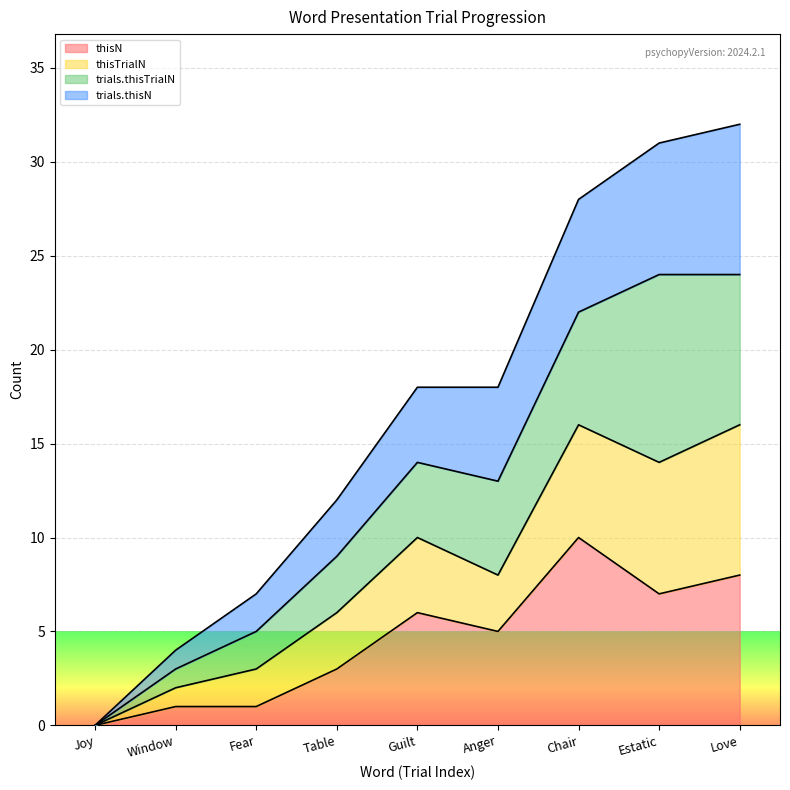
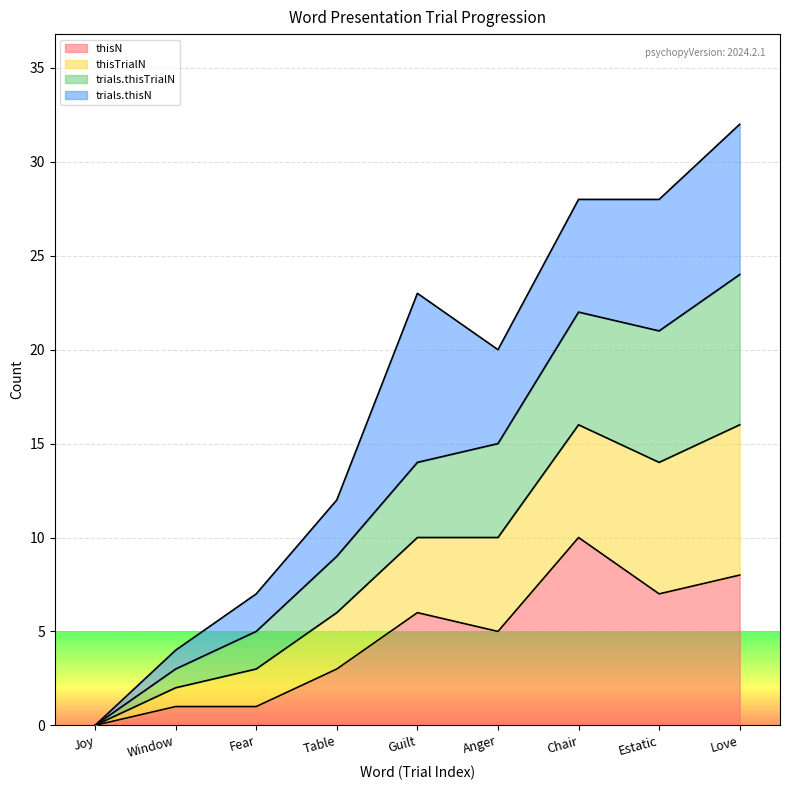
  {
    "thisN": {
      "Window": 1,
      "Fear": 1,
      "Table": 3,
      "Guilt": 6,
      "Anger": 5,
      "Chair": 10,
      "Estatic": 7,
      "Love": 8
    },
    "thisTrialN": {
      "Window": 1,
      "Fear": 2,
      "Table": 3,
      "Guilt": 4,
-     "Anger": 3,
+     "Anger": 5,
      "Chair": 6,
      "Estatic": 7,
      "Love": 8
    },
    "trials.thisTrialN": {
      "Window": 1,
      "Fear": 2,
      "Table": 3,
      "Guilt": 4,
      "Anger": 5,
      "Chair": 6,
-     "Estatic": 10,
+     "Estatic": 7,
      "Love": 8
    },
    "trials.thisN": {
      "Window": 1,
      "Fear": 2,
      "Table": 3,
-     "Guilt": 4,
+     "Guilt": 9,
      "Anger": 5,
      "Chair": 6,
      "Estatic": 7,
      "Love": 8
    }
  }
